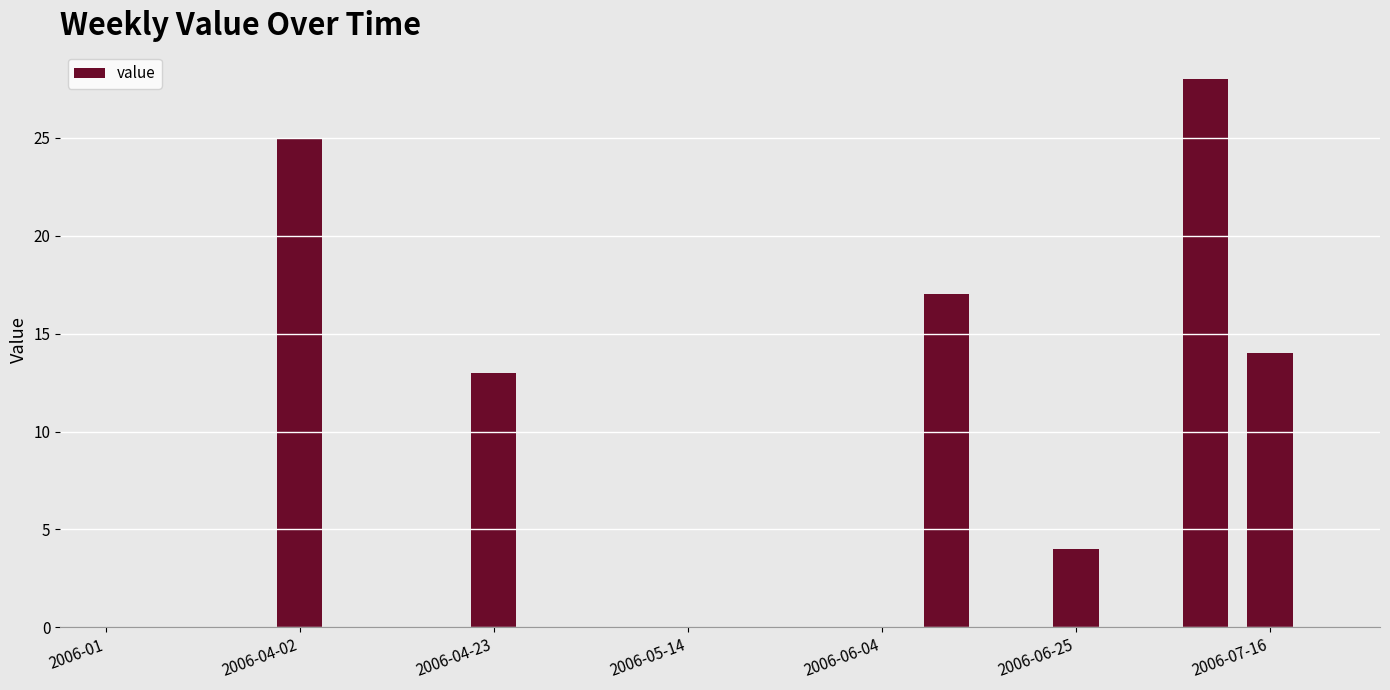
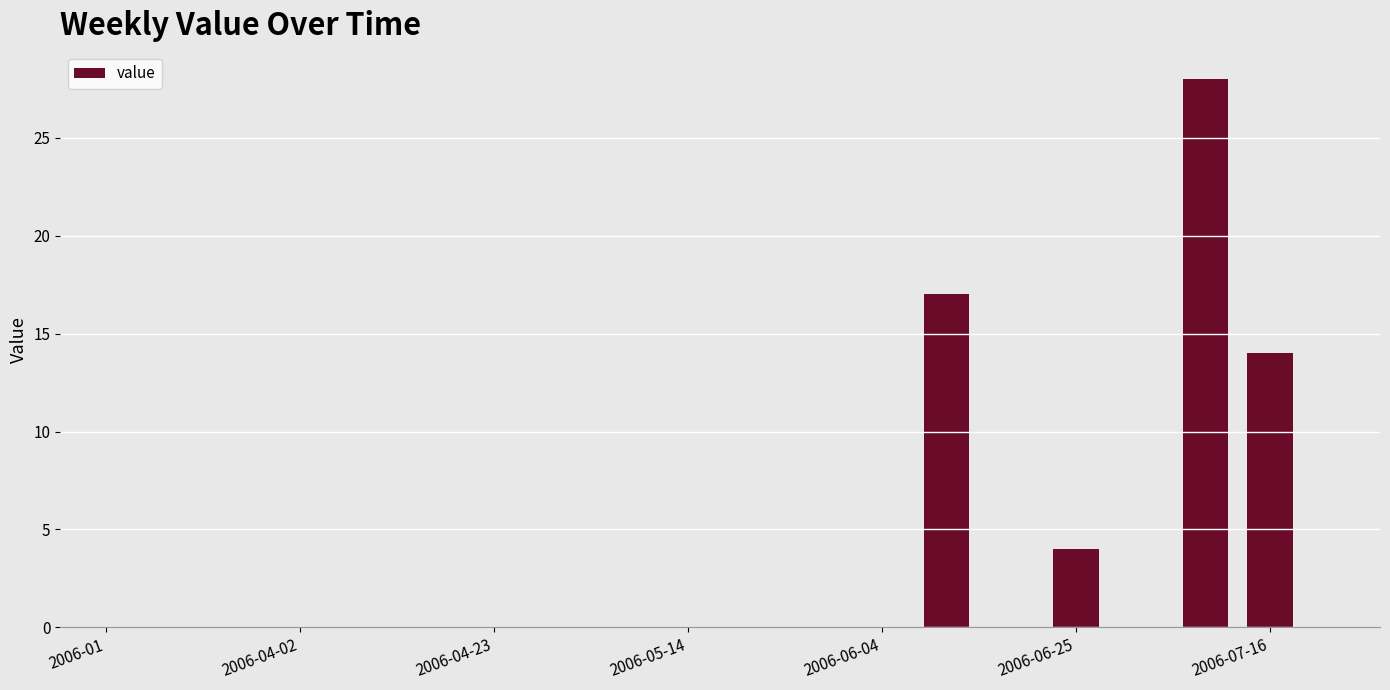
  {
    "2006-01": 0,
-   "2006-04-02": 25,
-   "2006-04-23": 13,
+   "2006-04-02": 0,
+   "2006-04-23": 0,
    "2006-05-14": 0,
    "2006-06-04": 0,
    "2006-06-25": 4,
    "2006-07-16": 14
  }
